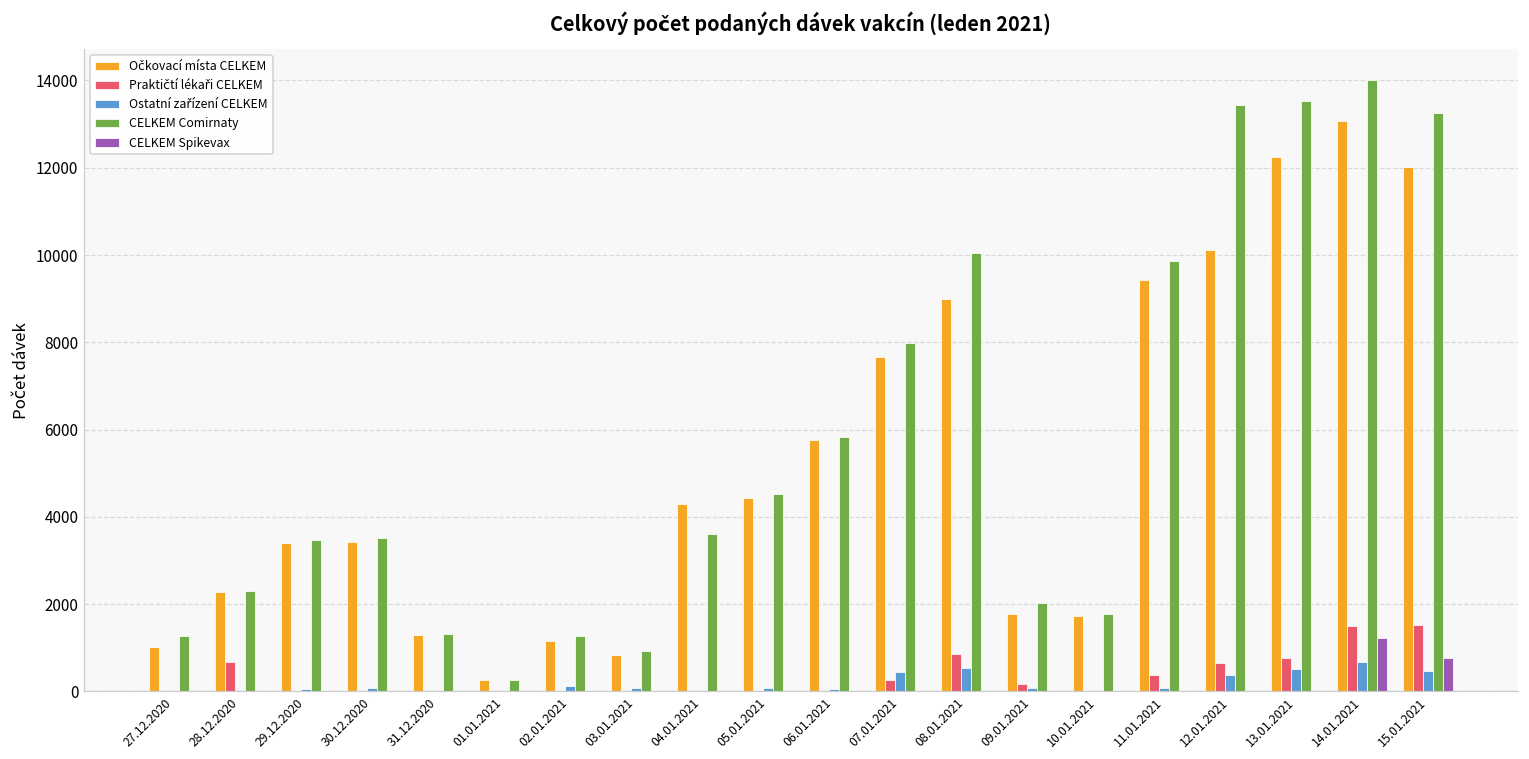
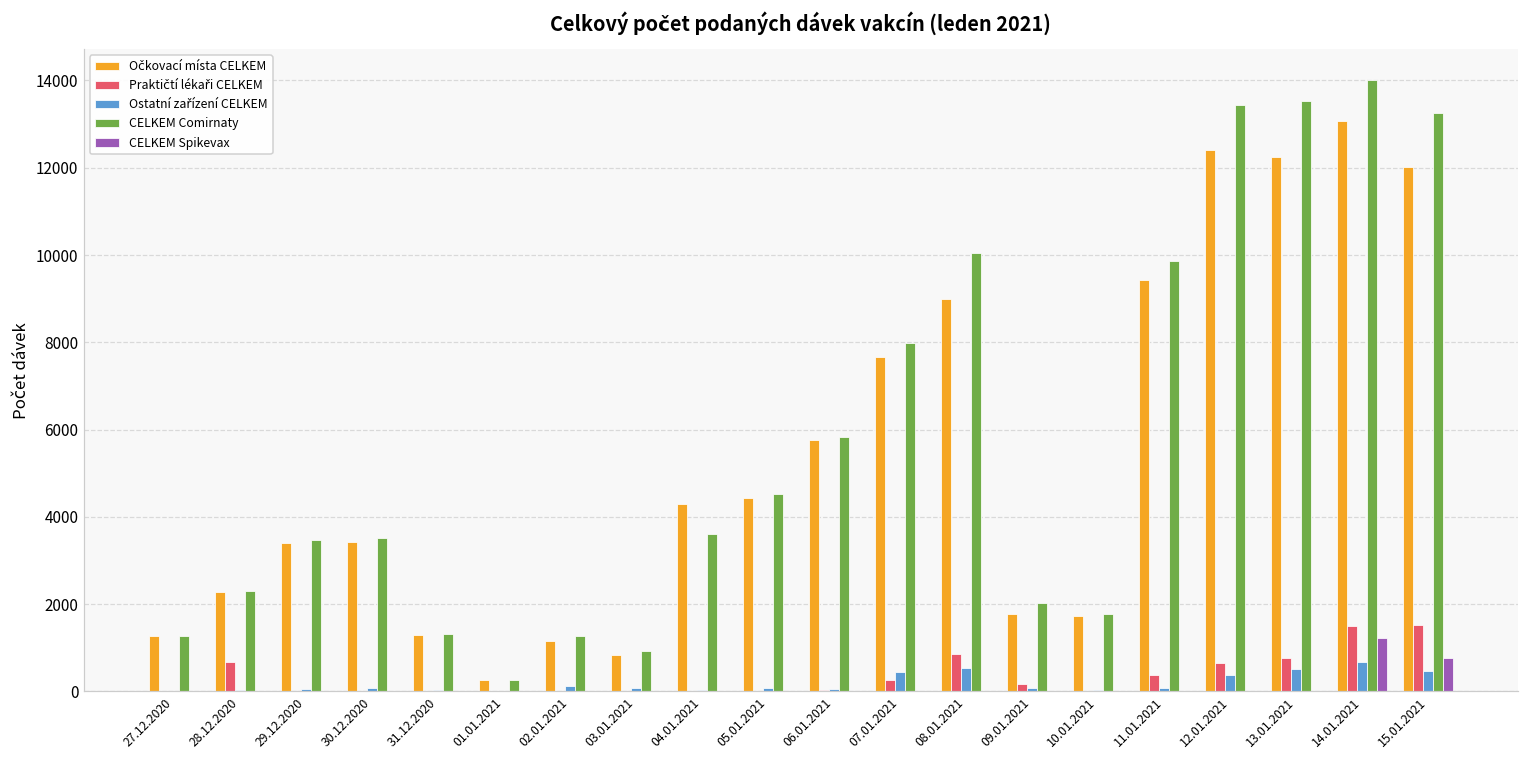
  {
    "Očkovací místa CELKEM": {
-     "27.12.2020": 1000,
+     "27.12.2020": 1300,
      "28.12.2020": 2300,
      "29.12.2020": 3400,
      "30.12.2020": 3400,
      "31.12.2020": 1300,
      "01.01.2021": 300,
      "02.01.2021": 1200,
      "03.01.2021": 800,
      "04.01.2021": 4300,
      "05.01.2021": 4400,
      "06.01.2021": 5800,
      "07.01.2021": 7700,
      "08.01.2021": 9000,
      "09.01.2021": 1800,
      "10.01.2021": 1700,
      "11.01.2021": 9400,
-     "12.01.2021": 10100,
+     "12.01.2021": 12400,
      "13.01.2021": 12200,
      "14.01.2021": 13100,
      "15.01.2021": 12000
    },
    "Praktičtí lékaři CELKEM": {
      "28.12.2020": 700,
      "07.01.2021": 300,
      "08.01.2021": 900,
      "09.01.2021": 200,
      "10.01.2021": 0,
      "11.01.2021": 400,
      "12.01.2021": 700,
      "13.01.2021": 800,
      "14.01.2021": 1500,
      "15.01.2021": 1500
    },
    "Ostatní zařízení CELKEM": {
      "30.12.2020": 100,
      "01.01.2021": 0,
      "02.01.2021": 100,
      "03.01.2021": 100,
      "05.01.2021": 100,
      "07.01.2021": 400,
      "08.01.2021": 500,
      "09.01.2021": 100,
      "11.01.2021": 100,
      "12.01.2021": 400,
      "13.01.2021": 500,
      "14.01.2021": 700,
      "15.01.2021": 500
    },
    "CELKEM Comirnaty": {
      "27.12.2020": 1300,
      "28.12.2020": 2300,
      "29.12.2020": 3500,
      "30.12.2020": 3500,
      "31.12.2020": 1300,
      "01.01.2021": 300,
      "02.01.2021": 1300,
      "03.01.2021": 900,
      "04.01.2021": 3600,
      "05.01.2021": 4500,
      "06.01.2021": 5800,
      "07.01.2021": 8000,
      "08.01.2021": 10000,
      "09.01.2021": 2000,
      "10.01.2021": 1800,
      "11.01.2021": 9900,
      "12.01.2021": 13400,
      "13.01.2021": 13500,
      "14.01.2021": 14000,
      "15.01.2021": 13200
    },
    "CELKEM Spikevax": {
      "27.12.2020": 0,
      "28.12.2020": 0,
      "29.12.2020": 0,
      "30.12.2020": 0,
      "31.12.2020": 0,
      "02.01.2021": 0,
      "03.01.2021": 0,
      "10.01.2021": 0,
      "11.01.2021": 0,
      "13.01.2021": 0,
      "14.01.2021": 1200,
      "15.01.2021": 800
    }
  }
